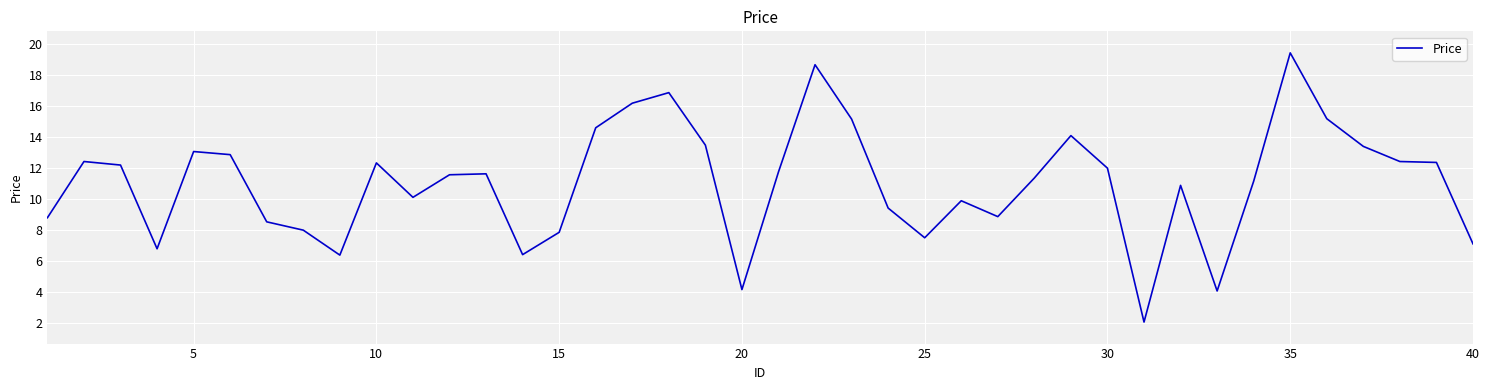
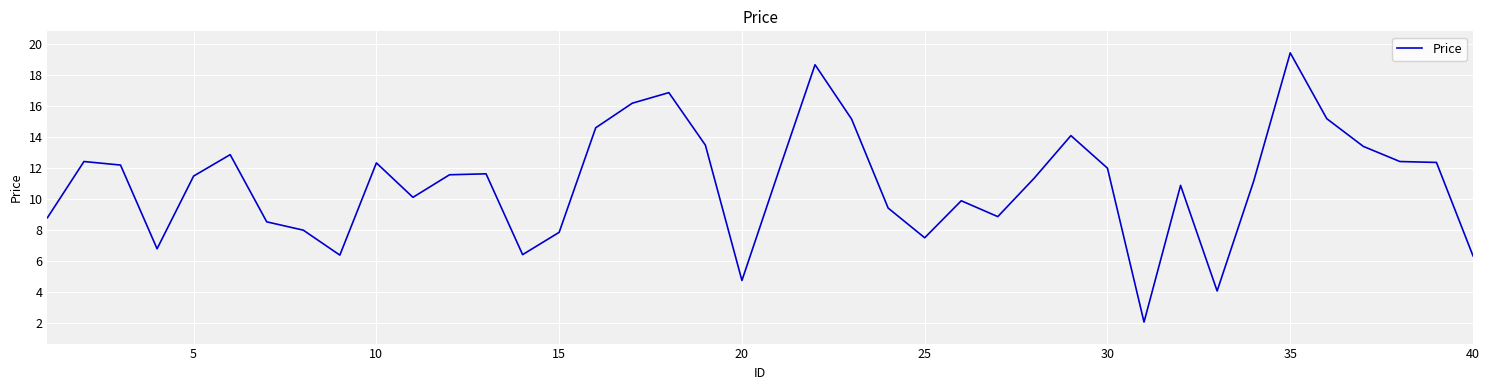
  {
-   "5": 13.1,
+   "5": 11.5,
    "10": 12.3,
    "15": 7.9,
-   "20": 4.2,
+   "20": 4.8,
    "25": 7.5,
    "30": 12.0,
    "35": 19.4,
-   "40": 7.1
+   "40": 6.3
  }
